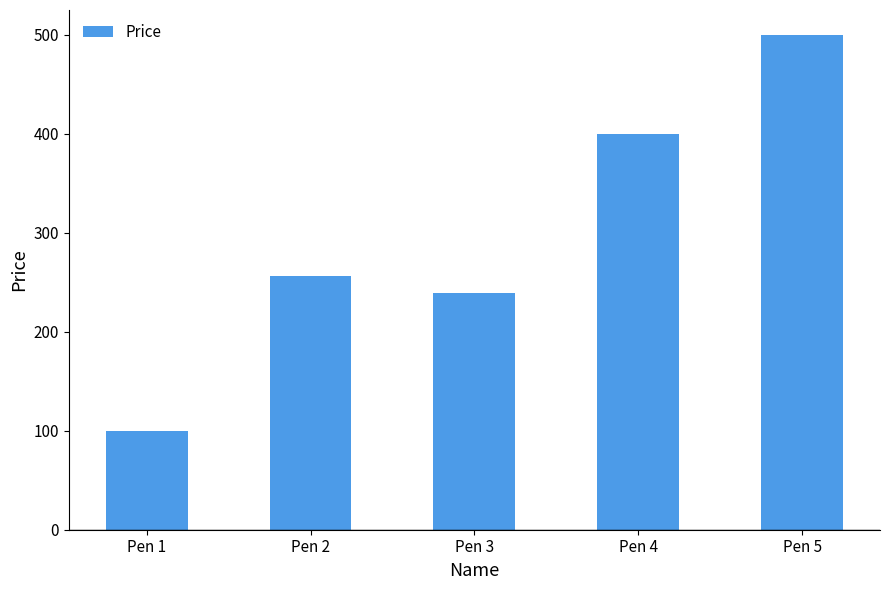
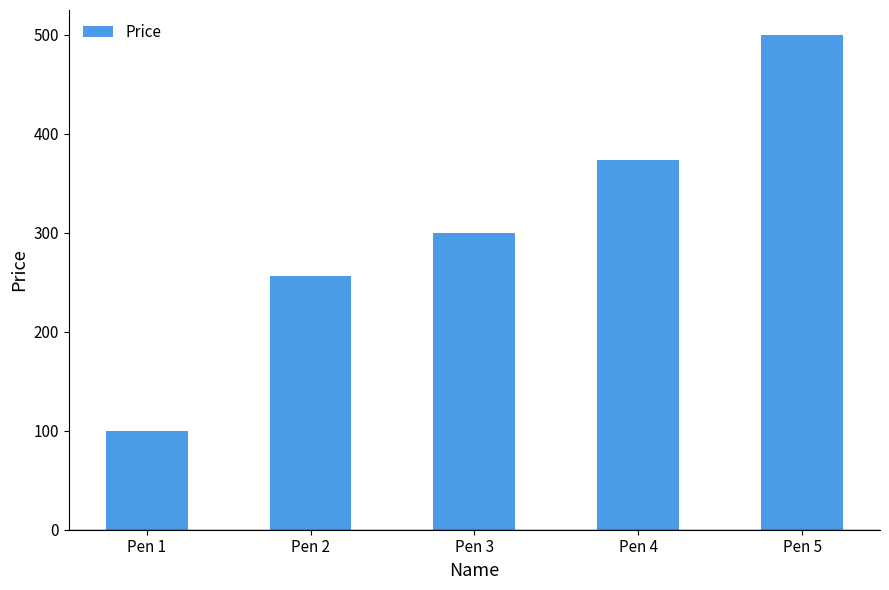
  {
    "Pen 1": 100,
    "Pen 2": 260,
-   "Pen 3": 240,
-   "Pen 4": 400,
+   "Pen 3": 300,
+   "Pen 4": 370,
    "Pen 5": 500
  }
